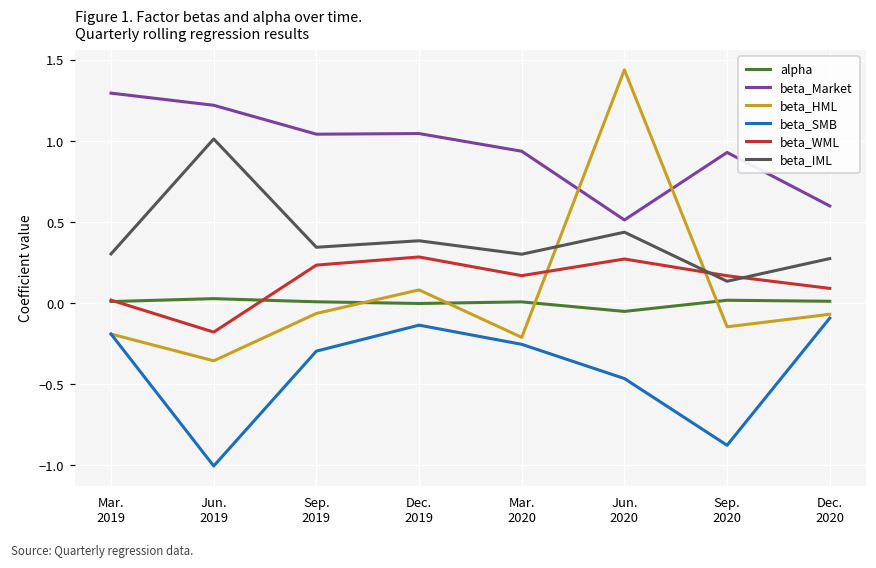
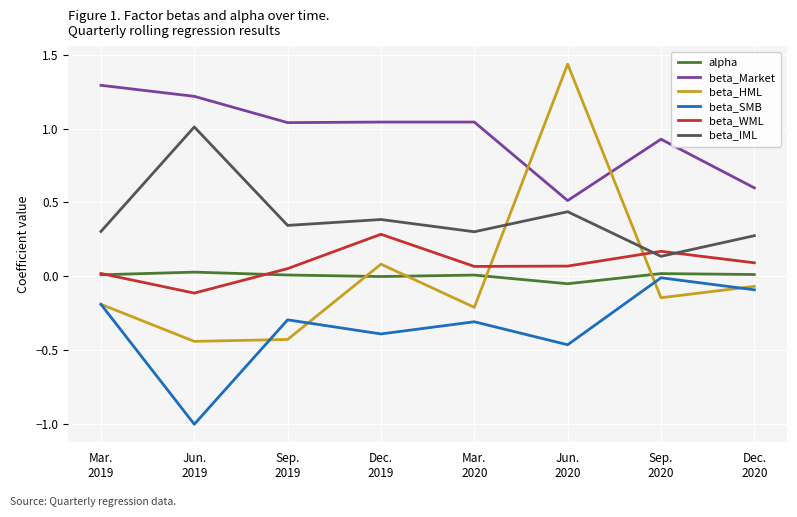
  {
    "beta_Market": {
      "Mar. 2019": 1.29,
      "Jun. 2019": 1.22,
      "Sep. 2019": 1.04,
      "Dec. 2019": 1.04,
-     "Mar. 2020": 0.94,
+     "Mar. 2020": 1.04,
      "Jun. 2020": 0.51,
      "Sep. 2020": 0.93,
      "Dec. 2020": 0.60
    },
    "beta_HML": {
-     "Jun. 2019": -0.36,
-     "Sep. 2019": -0.06,
+     "Jun. 2019": -0.44,
+     "Sep. 2019": -0.43,
      "Dec. 2019": 0.08,
      "Mar. 2020": -0.21,
      "Jun. 2020": 1.44,
      "Sep. 2020": -0.15,
      "Dec. 2020": -0.07
    },
    "beta_SMB": {
      "Jun. 2019": -1.00,
      "Sep. 2019": -0.30,
-     "Dec. 2019": -0.14,
-     "Mar. 2020": -0.25,
+     "Dec. 2019": -0.39,
+     "Mar. 2020": -0.31,
      "Jun. 2020": -0.46,
-     "Sep. 2020": -0.88,
+     "Sep. 2020": -0.01,
      "Dec. 2020": -0.09
    },
    "beta_WML": {
-     "Jun. 2019": -0.18,
-     "Sep. 2019": 0.23,
+     "Jun. 2019": -0.11,
+     "Sep. 2019": 0.05,
      "Dec. 2019": 0.28,
-     "Mar. 2020": 0.17,
-     "Jun. 2020": 0.27,
+     "Mar. 2020": 0.07,
+     "Jun. 2020": 0.07,
      "Sep. 2020": 0.17,
      "Dec. 2020": 0.09
    }
  }
